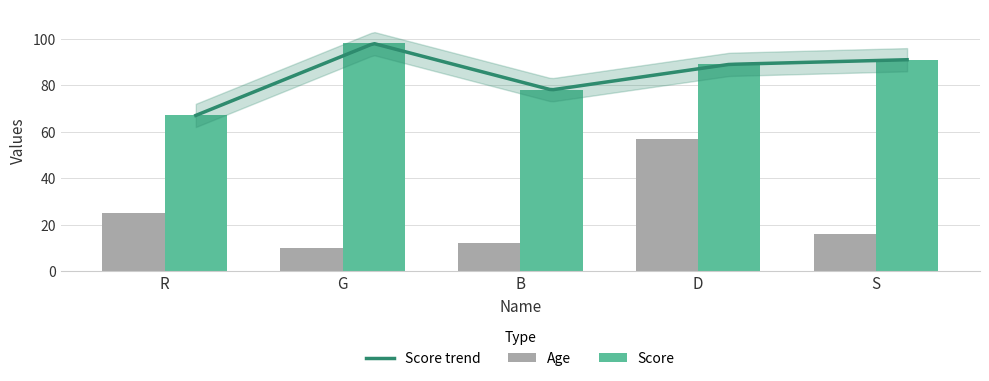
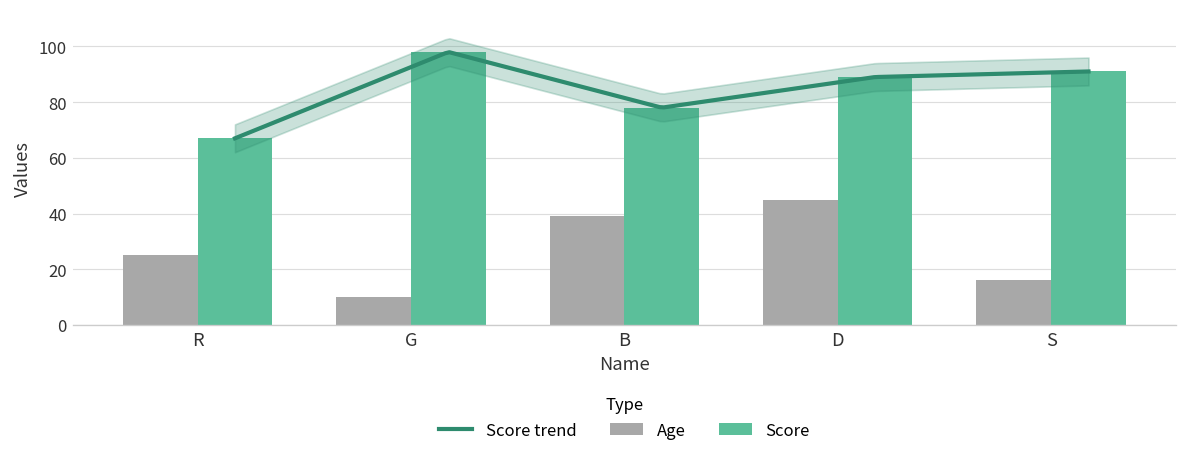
  {
    "Age": {
      "R": 25,
      "G": 10,
-     "B": 12,
-     "D": 57,
+     "B": 39,
+     "D": 45,
      "S": 16
    },
    "Score": {
      "R": 67,
      "G": 98,
      "B": 78,
      "D": 89,
      "S": 91
    }
  }
